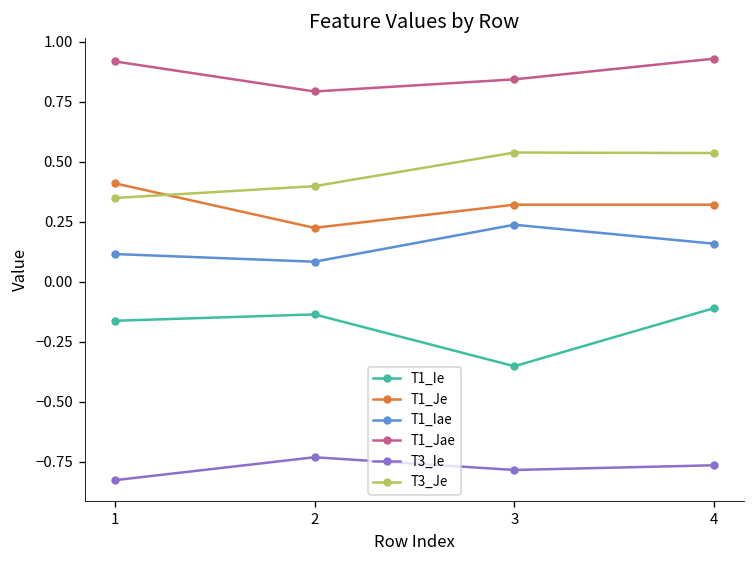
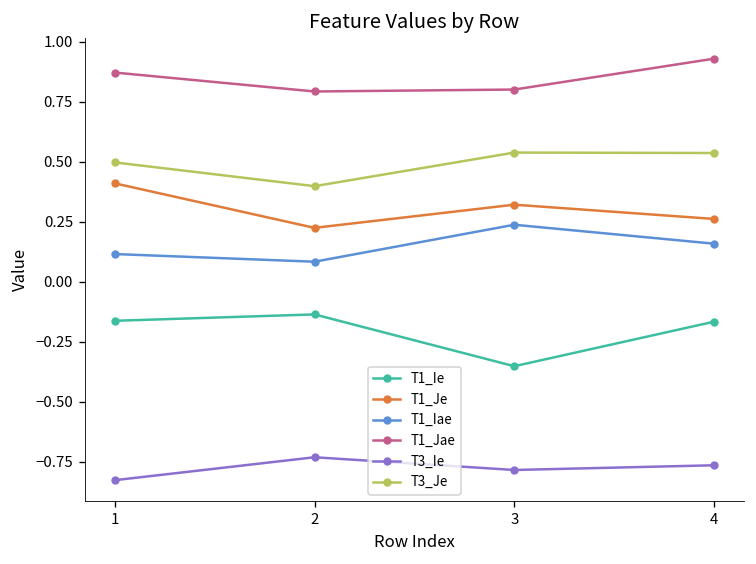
  {
    "T1_Ie": {
      "1": -0.16,
      "2": -0.14,
      "3": -0.35,
-     "4": -0.11
+     "4": -0.17
    },
    "T1_Je": {
      "1": 0.41,
      "2": 0.22,
      "3": 0.32,
-     "4": 0.32
+     "4": 0.26
    },
    "T1_Jae": {
-     "1": 0.92,
+     "1": 0.87,
      "2": 0.79,
-     "3": 0.84,
+     "3": 0.80,
      "4": 0.93
    },
    "T3_Je": {
-     "1": 0.35,
+     "1": 0.50,
      "2": 0.40,
      "3": 0.54,
      "4": 0.54
    }
  }
